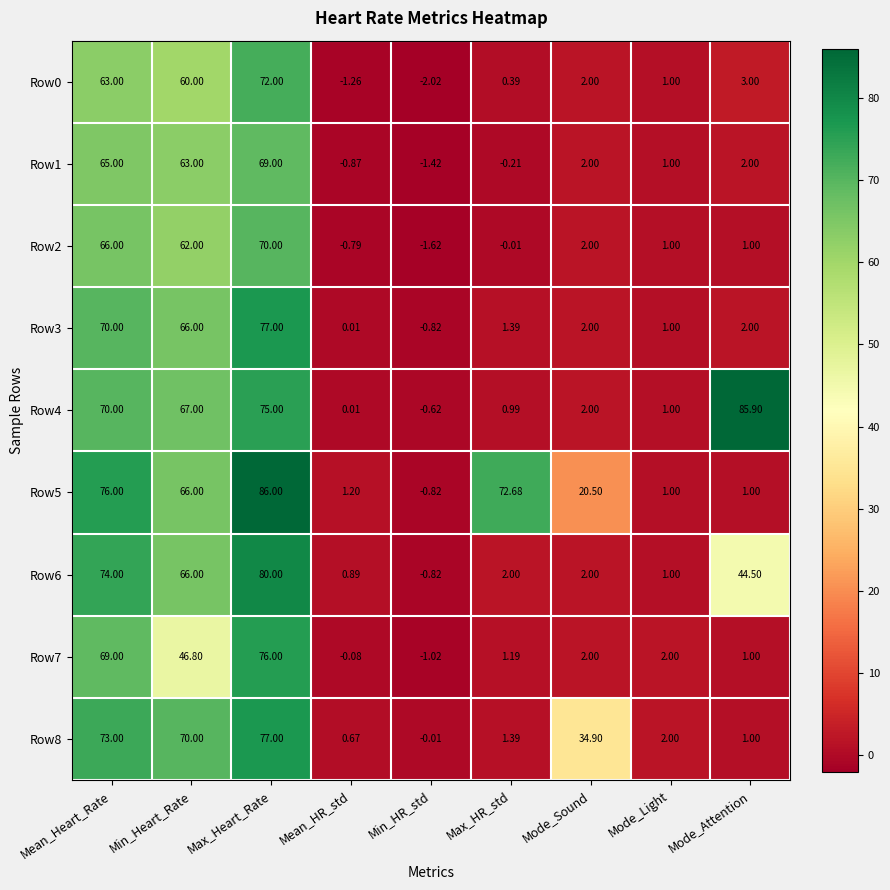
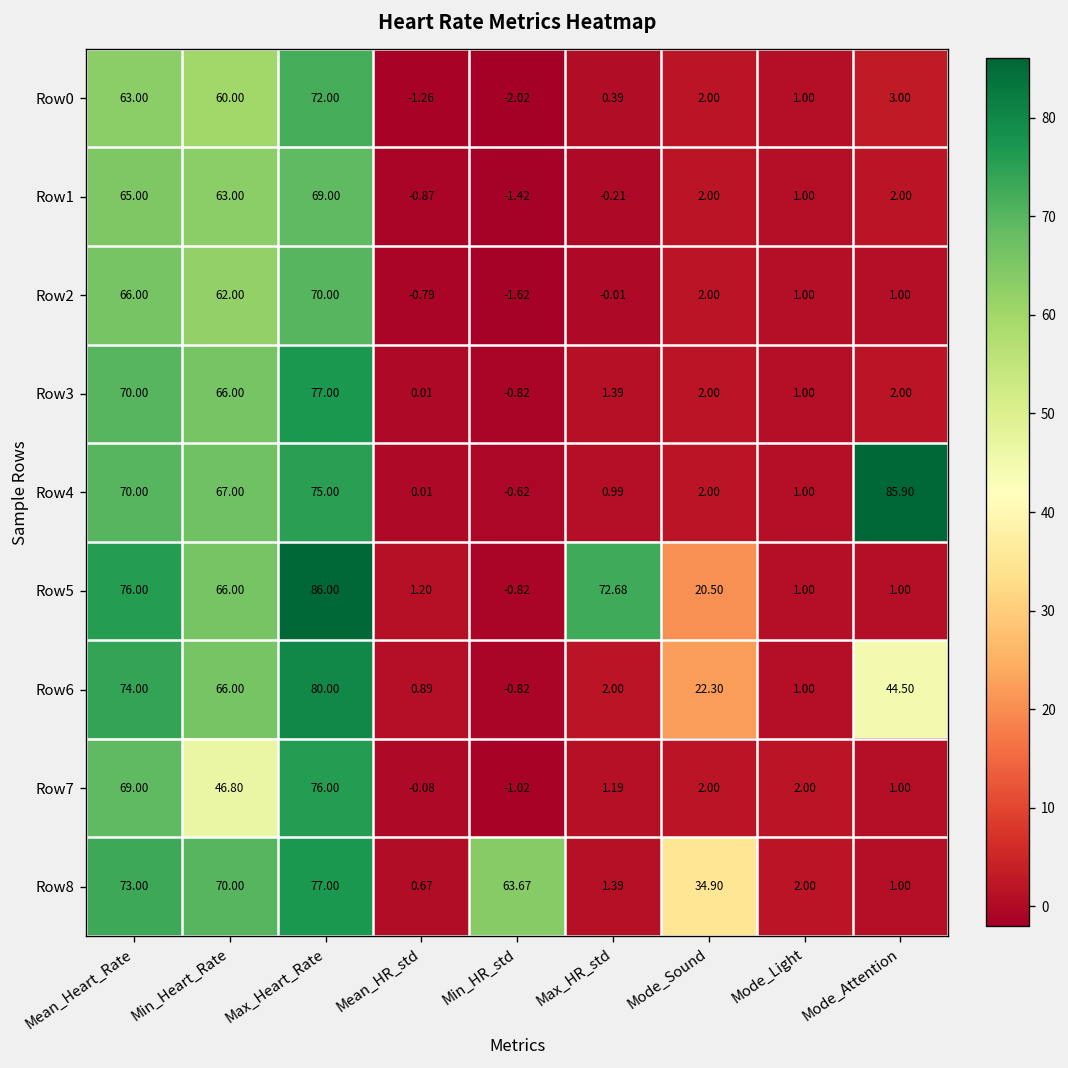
  {
    "Row0": {
      "Mean_Heart_Rate": 63.00,
      "Min_Heart_Rate": 60.00,
      "Max_Heart_Rate": 72.00,
      "Mean_HR_std": -1.26,
      "Min_HR_std": -2.02,
      "Max_HR_std": 0.39,
      "Mode_Sound": 2.00,
      "Mode_Light": 1.00,
      "Mode_Attention": 3.00
    },
    "Row1": {
      "Mean_Heart_Rate": 65.00,
      "Min_Heart_Rate": 63.00,
      "Max_Heart_Rate": 69.00,
      "Mean_HR_std": -0.87,
      "Min_HR_std": -1.42,
      "Max_HR_std": -0.21,
      "Mode_Sound": 2.00,
      "Mode_Light": 1.00,
      "Mode_Attention": 2.00
    },
    "Row2": {
      "Mean_Heart_Rate": 66.00,
      "Min_Heart_Rate": 62.00,
      "Max_Heart_Rate": 70.00,
      "Mean_HR_std": -0.79,
      "Min_HR_std": -1.62,
      "Max_HR_std": -0.01,
      "Mode_Sound": 2.00,
      "Mode_Light": 1.00,
      "Mode_Attention": 1.00
    },
    "Row3": {
      "Mean_Heart_Rate": 70.00,
      "Min_Heart_Rate": 66.00,
      "Max_Heart_Rate": 77.00,
      "Mean_HR_std": 0.01,
      "Min_HR_std": -0.82,
      "Max_HR_std": 1.39,
      "Mode_Sound": 2.00,
      "Mode_Light": 1.00,
      "Mode_Attention": 2.00
    },
    "Row4": {
      "Mean_Heart_Rate": 70.00,
      "Min_Heart_Rate": 67.00,
      "Max_Heart_Rate": 75.00,
      "Mean_HR_std": 0.01,
      "Min_HR_std": -0.62,
      "Max_HR_std": 0.99,
      "Mode_Sound": 2.00,
      "Mode_Light": 1.00,
      "Mode_Attention": 85.90
    },
    "Row5": {
      "Mean_Heart_Rate": 76.00,
      "Min_Heart_Rate": 66.00,
      "Max_Heart_Rate": 86.00,
      "Mean_HR_std": 1.20,
      "Min_HR_std": -0.82,
      "Max_HR_std": 72.68,
      "Mode_Sound": 20.50,
      "Mode_Light": 1.00,
      "Mode_Attention": 1.00
    },
    "Row6": {
      "Mean_Heart_Rate": 74.00,
      "Min_Heart_Rate": 66.00,
      "Max_Heart_Rate": 80.00,
      "Mean_HR_std": 0.89,
      "Min_HR_std": -0.82,
      "Max_HR_std": 2.00,
-     "Mode_Sound": 2.00,
+     "Mode_Sound": 22.30,
      "Mode_Light": 1.00,
      "Mode_Attention": 44.50
    },
    "Row7": {
      "Mean_Heart_Rate": 69.00,
      "Min_Heart_Rate": 46.80,
      "Max_Heart_Rate": 76.00,
      "Mean_HR_std": -0.08,
      "Min_HR_std": -1.02,
      "Max_HR_std": 1.19,
      "Mode_Sound": 2.00,
      "Mode_Light": 2.00,
      "Mode_Attention": 1.00
    },
    "Row8": {
      "Mean_Heart_Rate": 73.00,
      "Min_Heart_Rate": 70.00,
      "Max_Heart_Rate": 77.00,
      "Mean_HR_std": 0.67,
-     "Min_HR_std": -0.01,
+     "Min_HR_std": 63.67,
      "Max_HR_std": 1.39,
      "Mode_Sound": 34.90,
      "Mode_Light": 2.00,
      "Mode_Attention": 1.00
    }
  }
